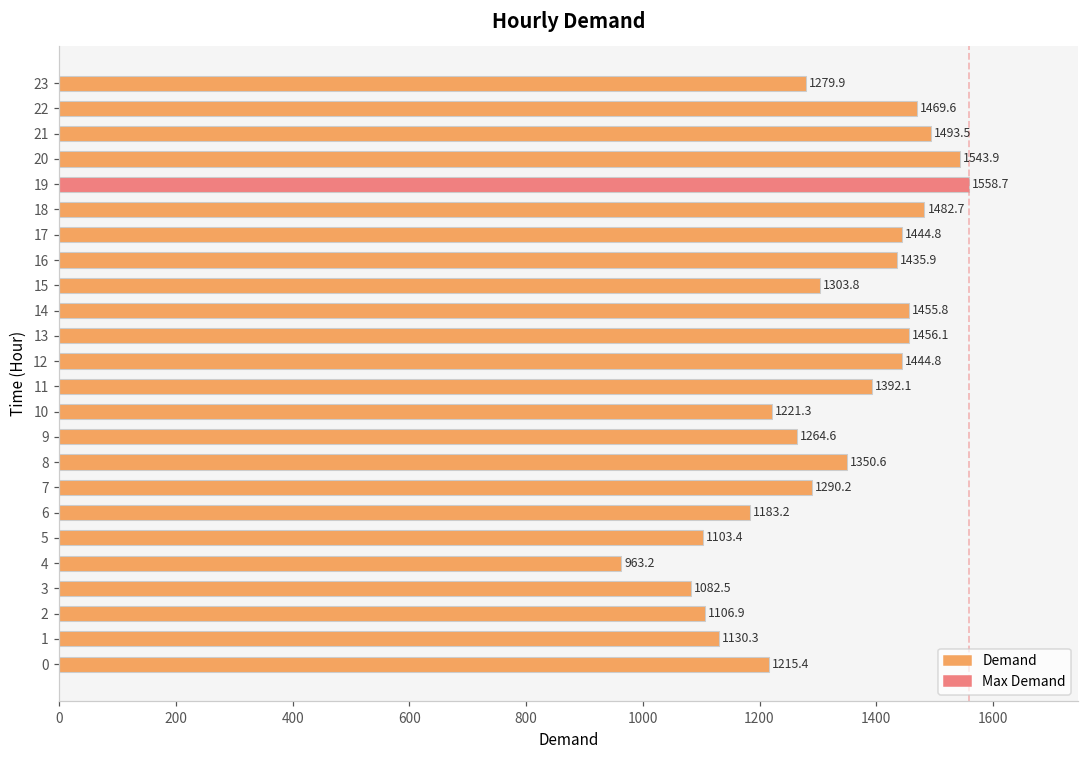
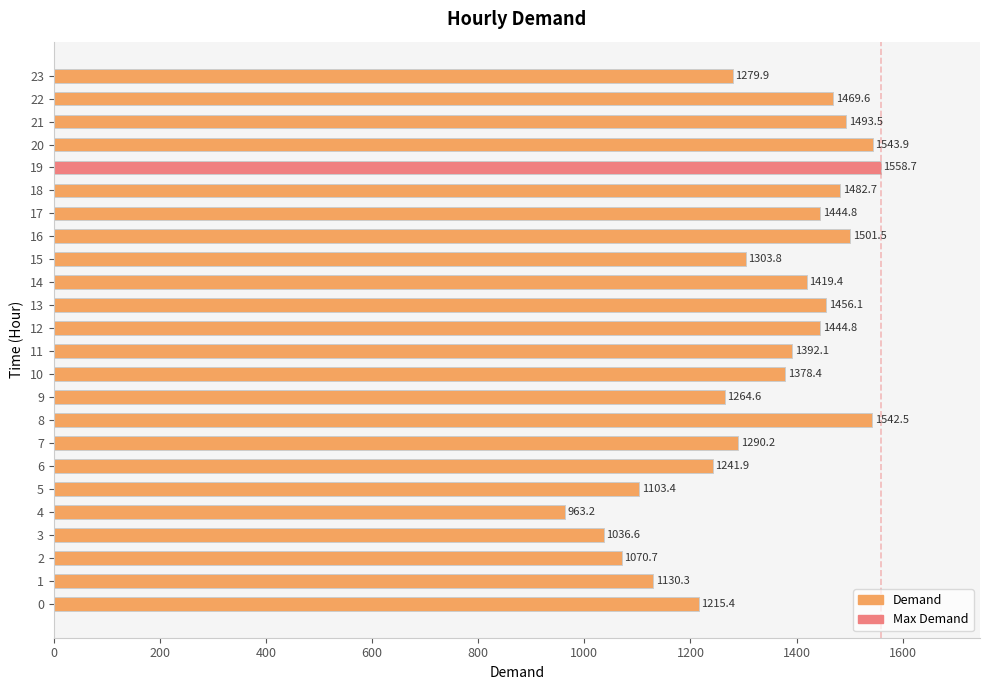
  {
    "23": 1279.9,
    "22": 1469.6,
    "21": 1493.5,
    "20": 1543.9,
    "19": 1558.7,
    "18": 1482.7,
    "17": 1444.8,
-   "16": 1435.9,
+   "16": 1501.5,
    "15": 1303.8,
-   "14": 1455.8,
+   "14": 1419.4,
    "13": 1456.1,
    "12": 1444.8,
    "11": 1392.1,
-   "10": 1221.3,
+   "10": 1378.4,
    "9": 1264.6,
-   "8": 1350.6,
+   "8": 1542.5,
    "7": 1290.2,
-   "6": 1183.2,
+   "6": 1241.9,
    "5": 1103.4,
    "4": 963.2,
-   "3": 1082.5,
-   "2": 1106.9,
+   "3": 1036.6,
+   "2": 1070.7,
    "1": 1130.3,
    "0": 1215.4
  }
